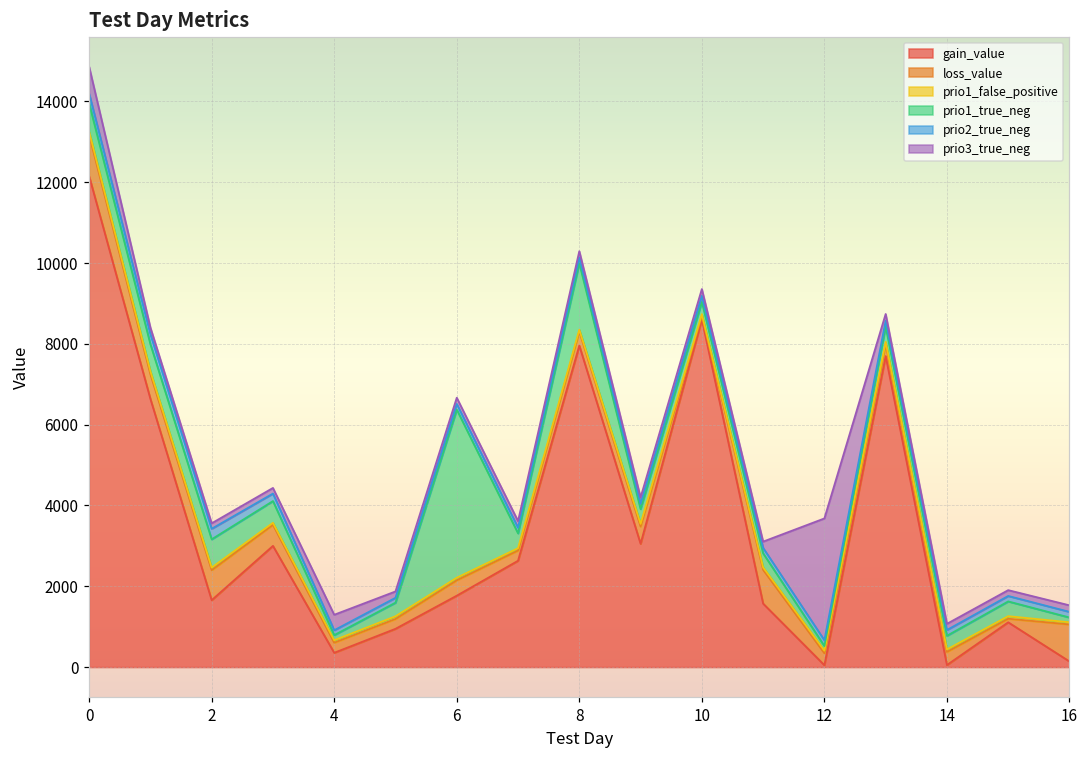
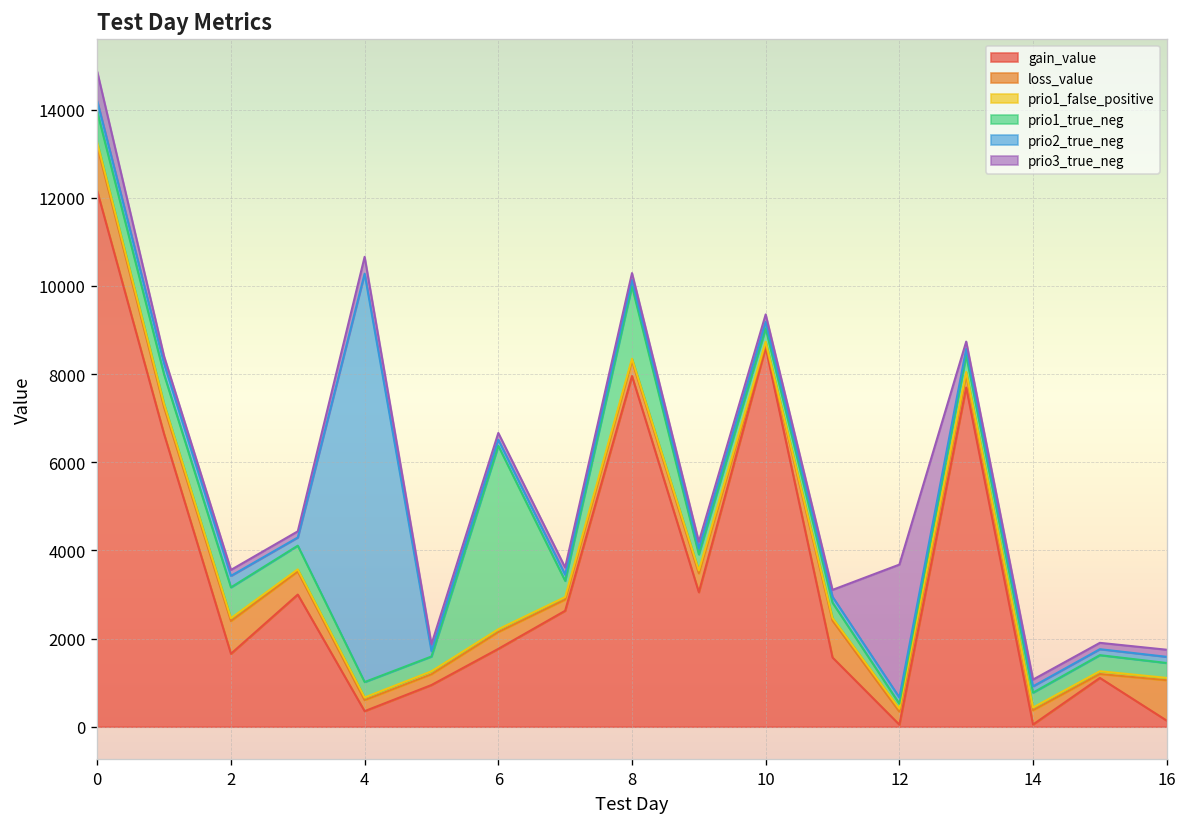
  {
    "prio1_false_positive": {
      "0": 100
    },
    "prio1_true_neg": {
      "0": 700,
      "2": 700,
-     "4": 100,
+     "4": 400,
      "6": 4200,
      "8": 1600,
      "10": 300,
      "12": 100,
      "14": 300,
-     "16": 100
+     "16": 300
    },
    "prio2_true_neg": {
      "0": 200,
      "2": 300,
-     "4": 100,
+     "4": 9300,
      "6": 100,
      "8": 100,
      "10": 200,
      "12": 100,
      "14": 100,
      "16": 100
    },
    "prio3_true_neg": {
      "0": 700,
      "2": 100,
      "4": 400,
      "6": 200,
      "8": 200,
      "10": 200,
      "12": 3000,
      "14": 200,
      "16": 200
    }
  }
